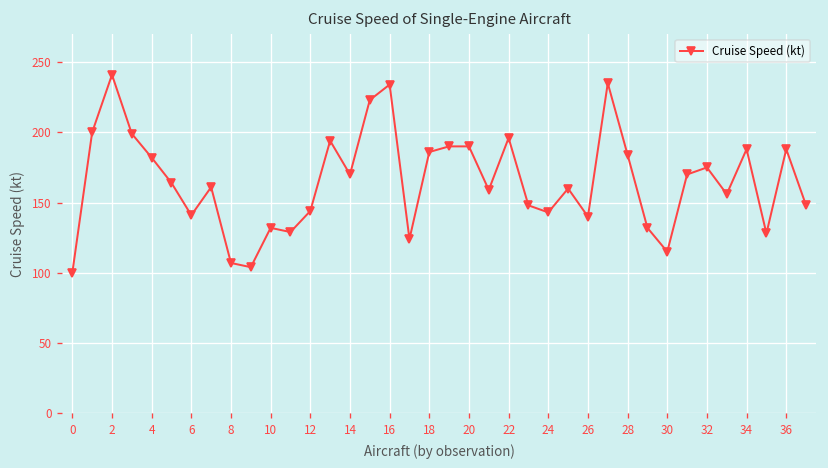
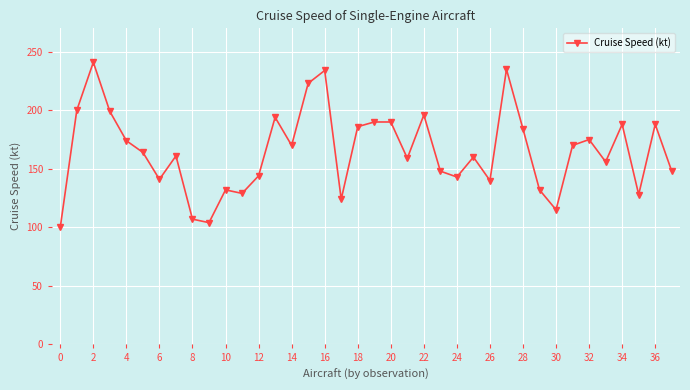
  {
    "0": 100,
    "2": 241,
-   "4": 182,
+   "4": 174,
    "6": 141,
    "8": 107,
    "10": 132,
    "12": 144,
    "14": 170,
    "16": 234,
    "18": 186,
    "20": 190,
    "22": 196,
    "24": 143,
    "26": 140,
    "28": 184,
    "30": 115,
    "32": 175,
    "34": 188,
    "36": 188
  }
